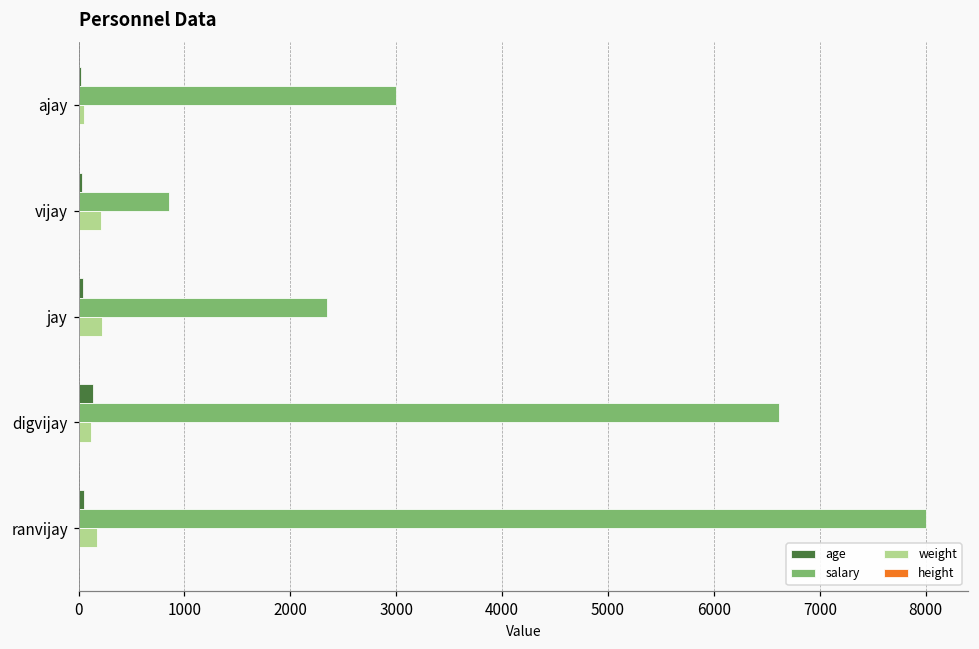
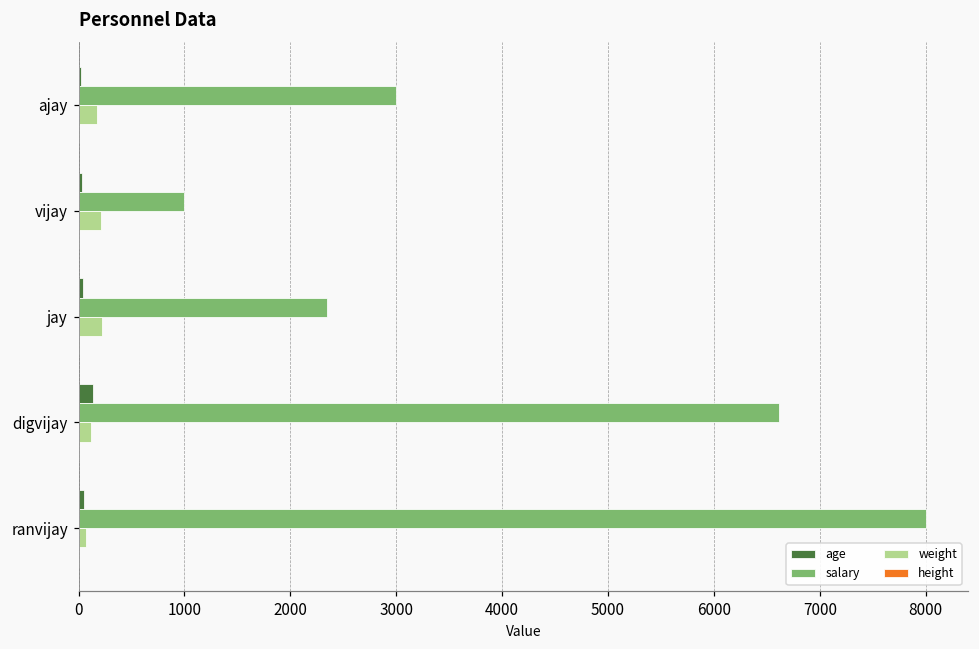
  {
    "age": {
      "vijay": 0,
      "jay": 0,
      "digvijay": 100,
      "ranvijay": 0
    },
    "salary": {
      "ajay": 3000,
-     "vijay": 900,
+     "vijay": 1000,
      "jay": 2300,
      "digvijay": 6600,
      "ranvijay": 8000
    },
    "weight": {
-     "ajay": 100,
+     "ajay": 200,
      "vijay": 200,
      "jay": 200,
      "digvijay": 100,
-     "ranvijay": 200
+     "ranvijay": 100
    }
  }
